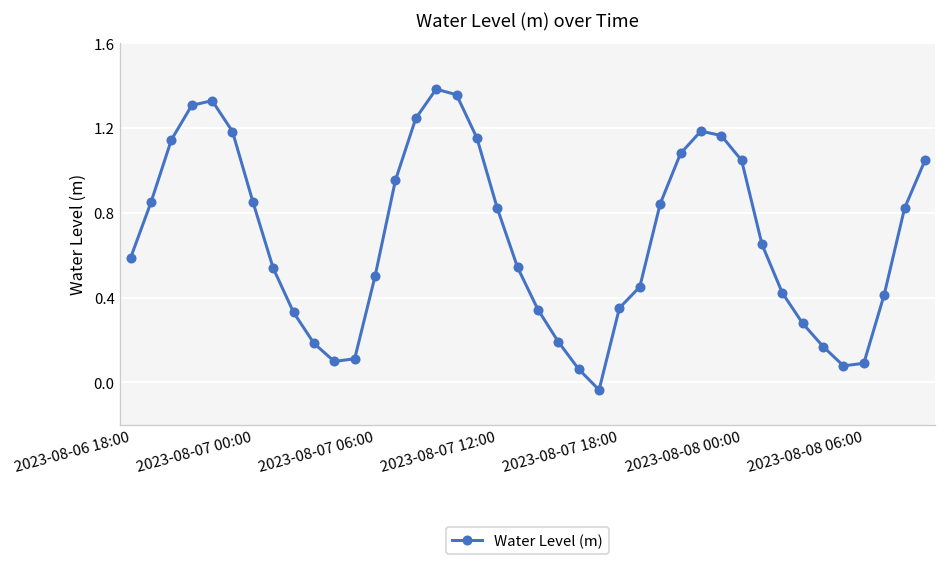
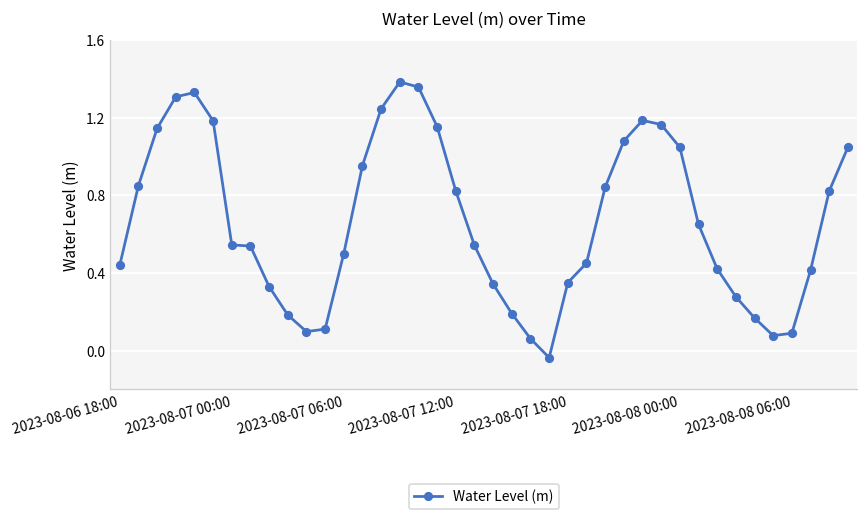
  {
-   "2023-08-06 18:00": 0.59,
-   "2023-08-07 00:00": 0.85,
+   "2023-08-06 18:00": 0.44,
+   "2023-08-07 00:00": 0.54,
    "2023-08-07 06:00": 0.50,
    "2023-08-07 12:00": 0.82,
    "2023-08-07 18:00": 0.35,
    "2023-08-08 00:00": 1.05,
    "2023-08-08 06:00": 0.09
  }
